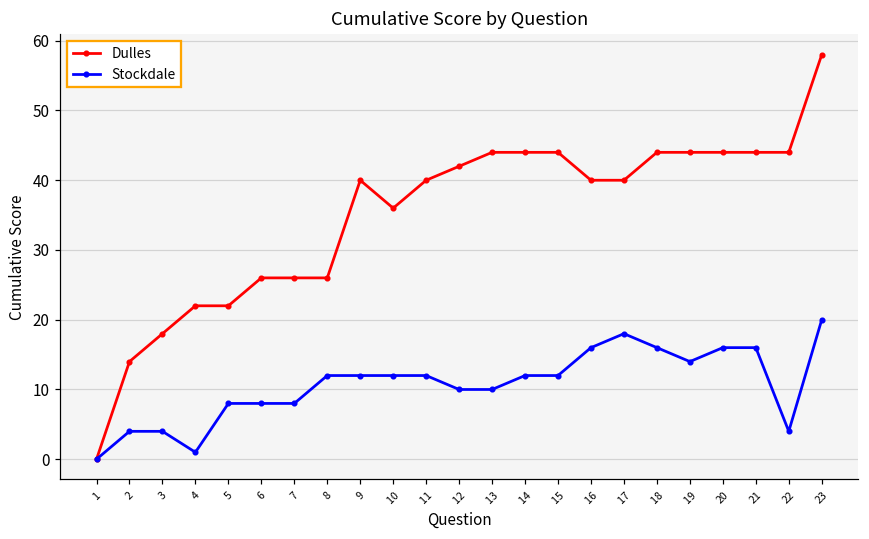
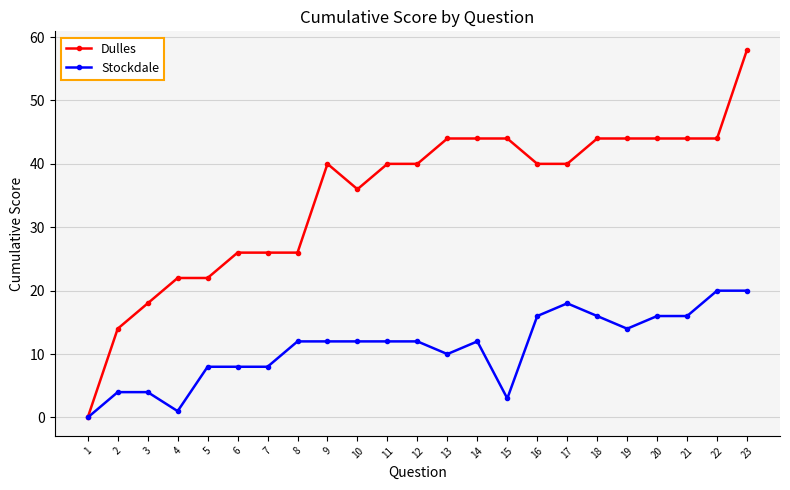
  {
    "Dulles": {
      "2": 14,
      "3": 18,
      "4": 22,
      "5": 22,
      "6": 26,
      "7": 26,
      "8": 26,
      "9": 40,
      "10": 36,
      "11": 40,
-     "12": 42,
+     "12": 40,
      "13": 44,
      "14": 44,
      "15": 44,
      "16": 40,
      "17": 40,
      "18": 44,
      "19": 44,
      "20": 44,
      "21": 44,
      "22": 44,
      "23": 58
    },
    "Stockdale": {
      "2": 4,
      "3": 4,
      "4": 1,
      "5": 8,
      "6": 8,
      "7": 8,
      "8": 12,
      "9": 12,
      "10": 12,
      "11": 12,
-     "12": 10,
+     "12": 12,
      "13": 10,
      "14": 12,
-     "15": 12,
+     "15": 3,
      "16": 16,
      "17": 18,
      "18": 16,
      "19": 14,
      "20": 16,
      "21": 16,
-     "22": 4,
+     "22": 20,
      "23": 20
    }
  }
